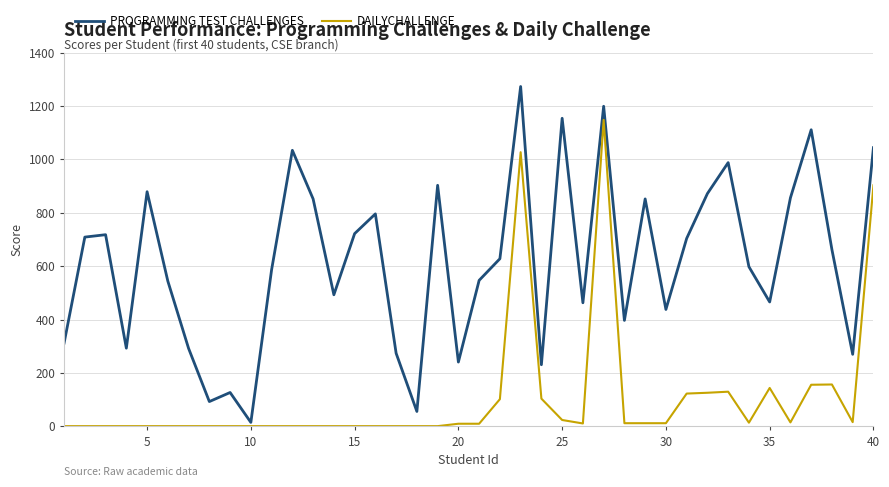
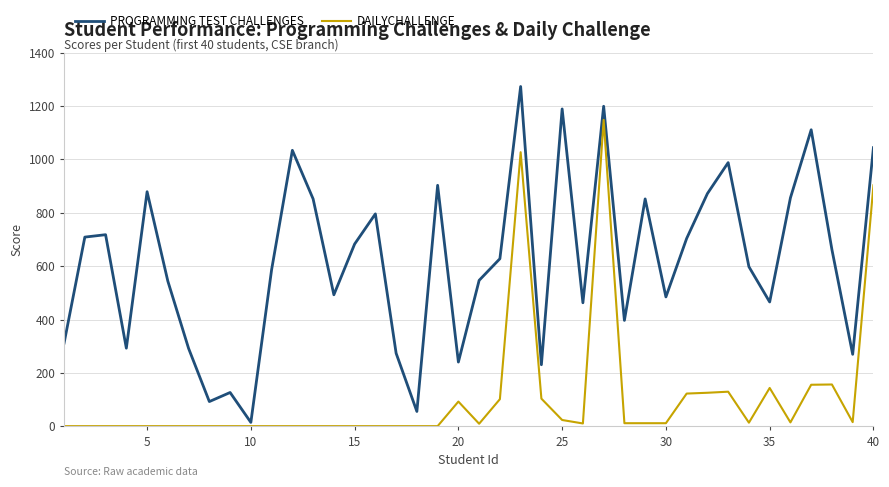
  {
    "PROGRAMMING TEST CHALLENGES": {
      "5": 880,
      "10": 20,
-     "15": 720,
+     "15": 680,
      "20": 240,
-     "25": 1150,
-     "30": 440,
+     "25": 1190,
+     "30": 490,
      "35": 470,
      "40": 1040
    },
    "DAILYCHALLENGE": {
      "5": 0,
      "10": 0,
      "15": 0,
-     "20": 10,
+     "20": 90,
      "25": 20,
      "30": 10,
      "35": 140,
      "40": 900
    }
  }
